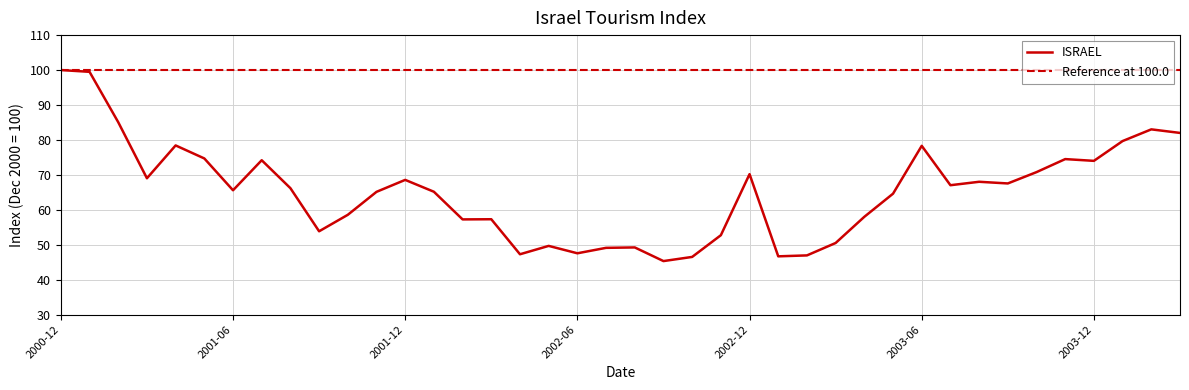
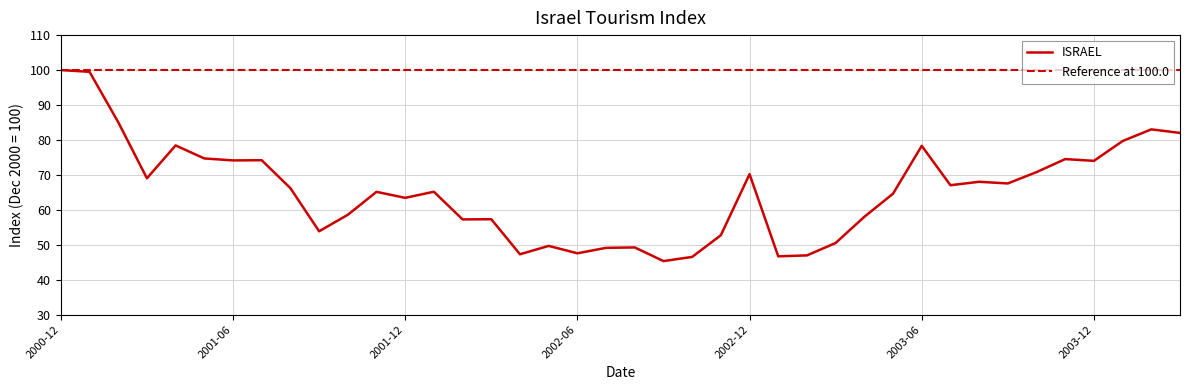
  {
    "2000-12": 100,
-   "2001-06": 66,
-   "2001-12": 69,
+   "2001-06": 74,
+   "2001-12": 63,
    "2002-06": 48,
    "2002-12": 70,
    "2003-06": 78,
    "2003-12": 74
  }
